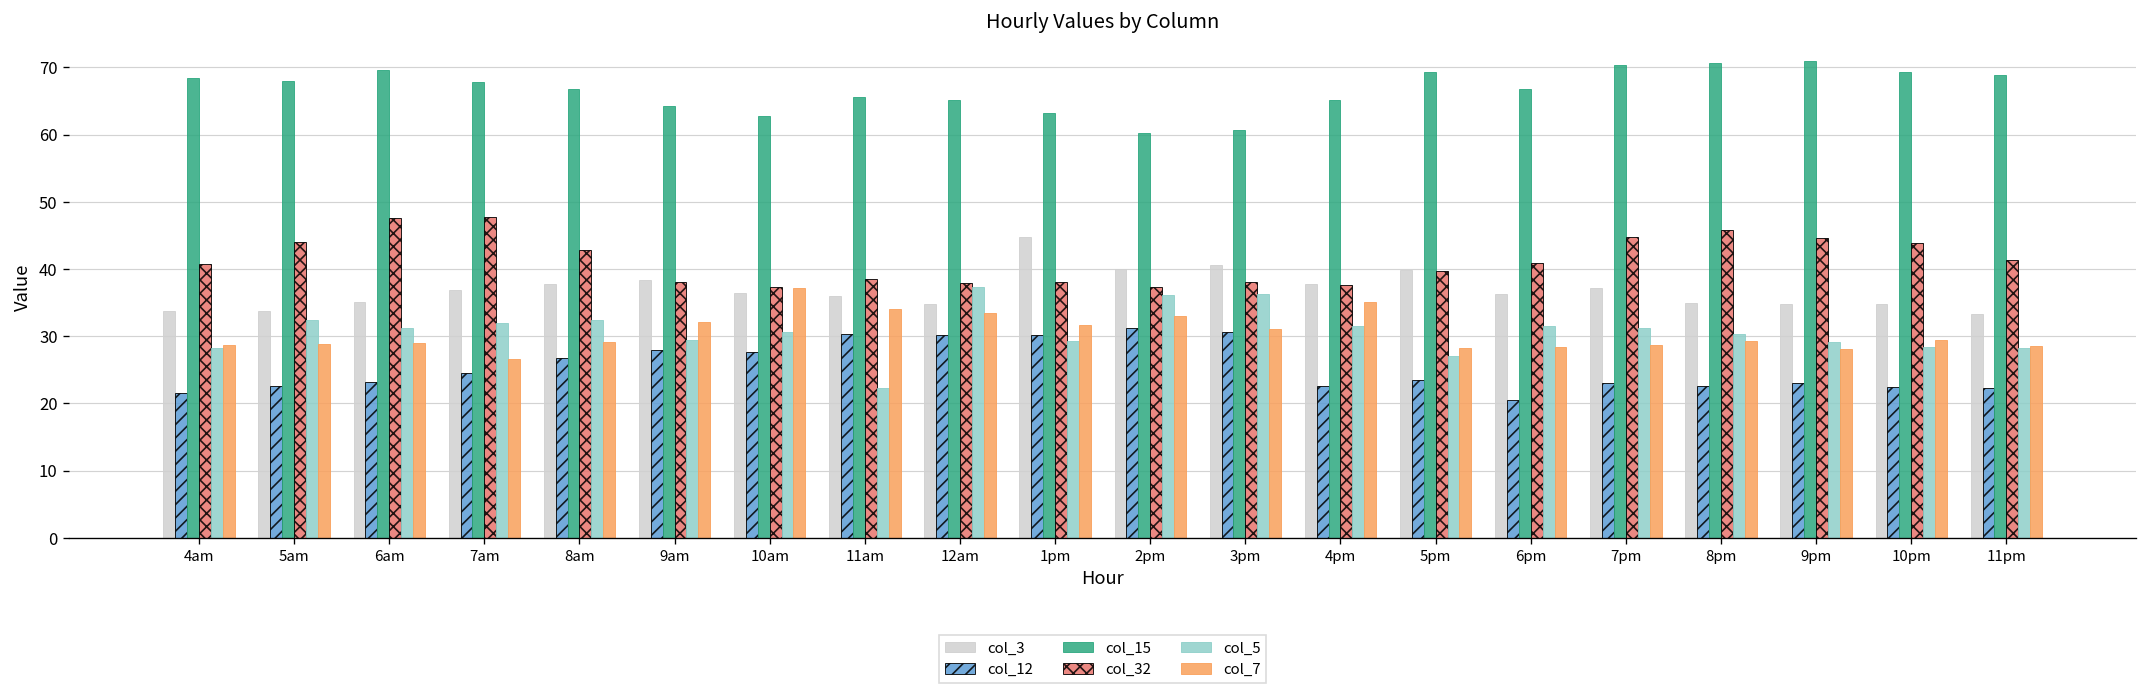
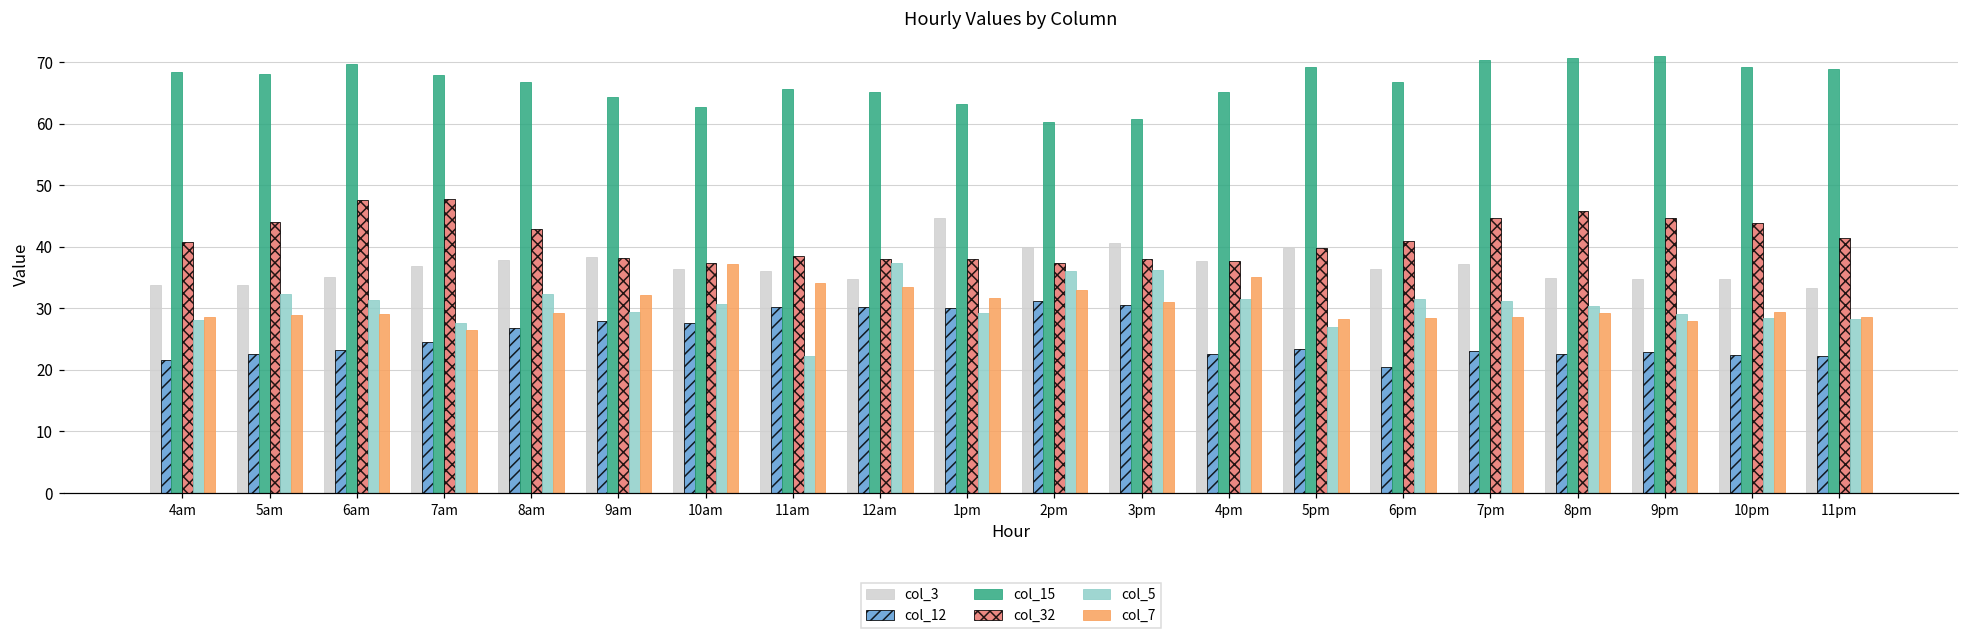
  {
    "col_3": {
      "4am": 34,
      "5am": 34,
      "6am": 35,
      "7am": 37,
      "8am": 38,
      "9am": 38,
      "10am": 36,
      "11am": 36,
      "12am": 35,
      "1pm": 45,
      "2pm": 40,
      "3pm": 41,
      "4pm": 38,
      "5pm": 40,
      "6pm": 36,
      "7pm": 37,
      "8pm": 35,
      "9pm": 35,
      "10pm": 35,
      "11pm": 33
    },
    "col_12": {
      "4am": 22,
      "5am": 23,
      "6am": 23,
      "7am": 25,
      "8am": 27,
      "9am": 28,
      "10am": 28,
      "11am": 30,
      "12am": 30,
      "1pm": 30,
      "2pm": 31,
      "3pm": 31,
      "4pm": 23,
      "5pm": 23,
      "6pm": 20,
      "7pm": 23,
      "8pm": 23,
      "9pm": 23,
      "10pm": 22,
      "11pm": 22
    },
    "col_15": {
      "4am": 68,
      "5am": 68,
      "6am": 70,
      "7am": 68,
      "8am": 67,
      "9am": 64,
      "10am": 63,
      "11am": 66,
      "12am": 65,
      "1pm": 63,
      "2pm": 60,
      "3pm": 61,
      "4pm": 65,
      "5pm": 69,
      "6pm": 67,
      "7pm": 70,
      "8pm": 71,
      "9pm": 71,
      "10pm": 69,
      "11pm": 69
    },
    "col_5": {
      "4am": 28,
      "5am": 32,
      "6am": 31,
-     "7am": 32,
+     "7am": 28,
      "8am": 32,
      "9am": 29,
      "10am": 31,
      "11am": 22,
      "12am": 37,
      "1pm": 29,
      "2pm": 36,
      "3pm": 36,
      "4pm": 31,
      "5pm": 27,
      "6pm": 32,
      "7pm": 31,
      "8pm": 30,
      "9pm": 29,
      "10pm": 28,
      "11pm": 28
    }
  }
